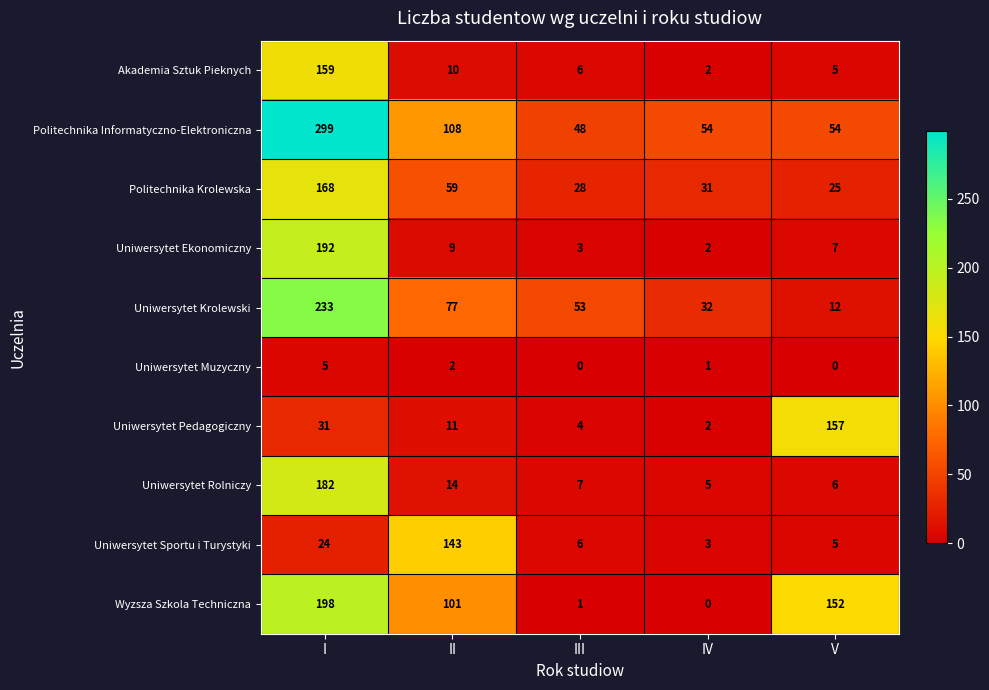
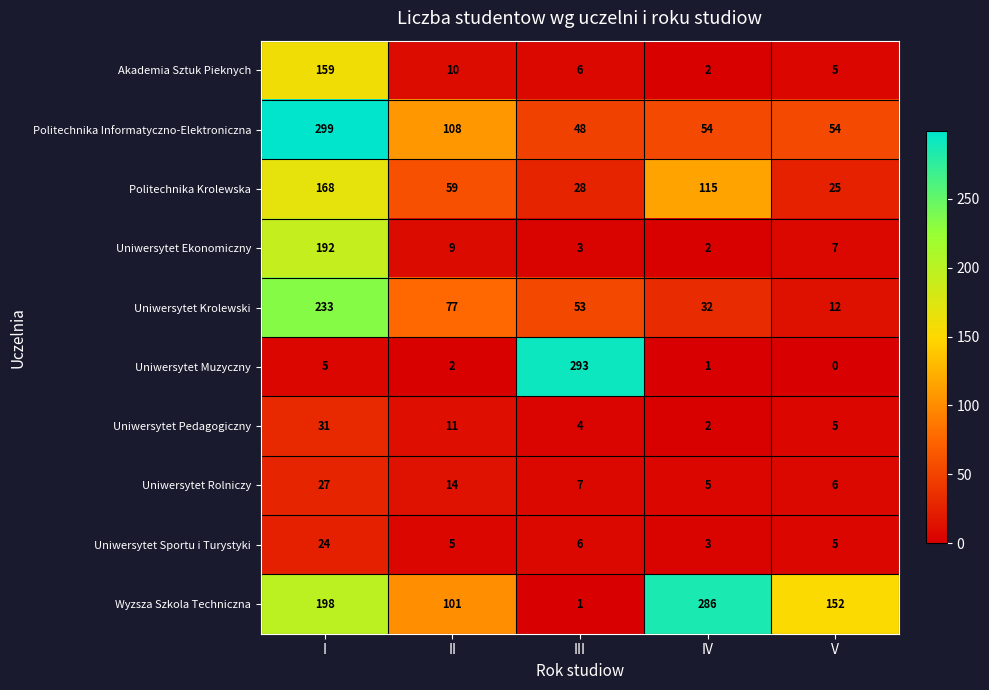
  {
    "Akademia Sztuk Pieknych": {
      "I": 159,
      "II": 10,
      "III": 6,
      "IV": 2,
      "V": 5
    },
    "Politechnika Informatyczno-Elektroniczna": {
      "I": 299,
      "II": 108,
      "III": 48,
      "IV": 54,
      "V": 54
    },
    "Politechnika Krolewska": {
      "I": 168,
      "II": 59,
      "III": 28,
-     "IV": 31,
+     "IV": 115,
      "V": 25
    },
    "Uniwersytet Ekonomiczny": {
      "I": 192,
      "II": 9,
      "III": 3,
      "IV": 2,
      "V": 7
    },
    "Uniwersytet Krolewski": {
      "I": 233,
      "II": 77,
      "III": 53,
      "IV": 32,
      "V": 12
    },
    "Uniwersytet Muzyczny": {
      "I": 5,
      "II": 2,
-     "III": 0,
+     "III": 293,
      "IV": 1,
      "V": 0
    },
    "Uniwersytet Pedagogiczny": {
      "I": 31,
      "II": 11,
      "III": 4,
      "IV": 2,
-     "V": 157
+     "V": 5
    },
    "Uniwersytet Rolniczy": {
-     "I": 182,
+     "I": 27,
      "II": 14,
      "III": 7,
      "IV": 5,
      "V": 6
    },
    "Uniwersytet Sportu i Turystyki": {
      "I": 24,
-     "II": 143,
+     "II": 5,
      "III": 6,
      "IV": 3,
      "V": 5
    },
    "Wyzsza Szkola Techniczna": {
      "I": 198,
      "II": 101,
      "III": 1,
-     "IV": 0,
+     "IV": 286,
      "V": 152
    }
  }
